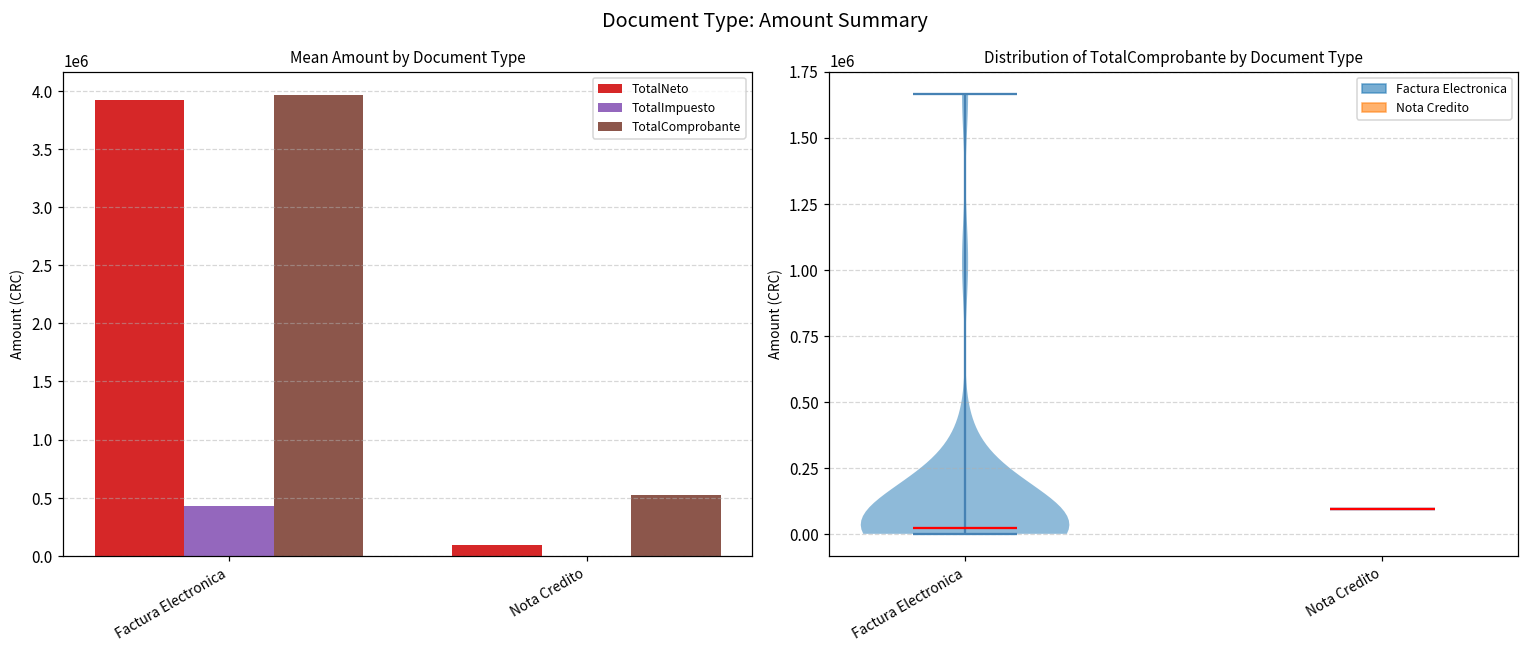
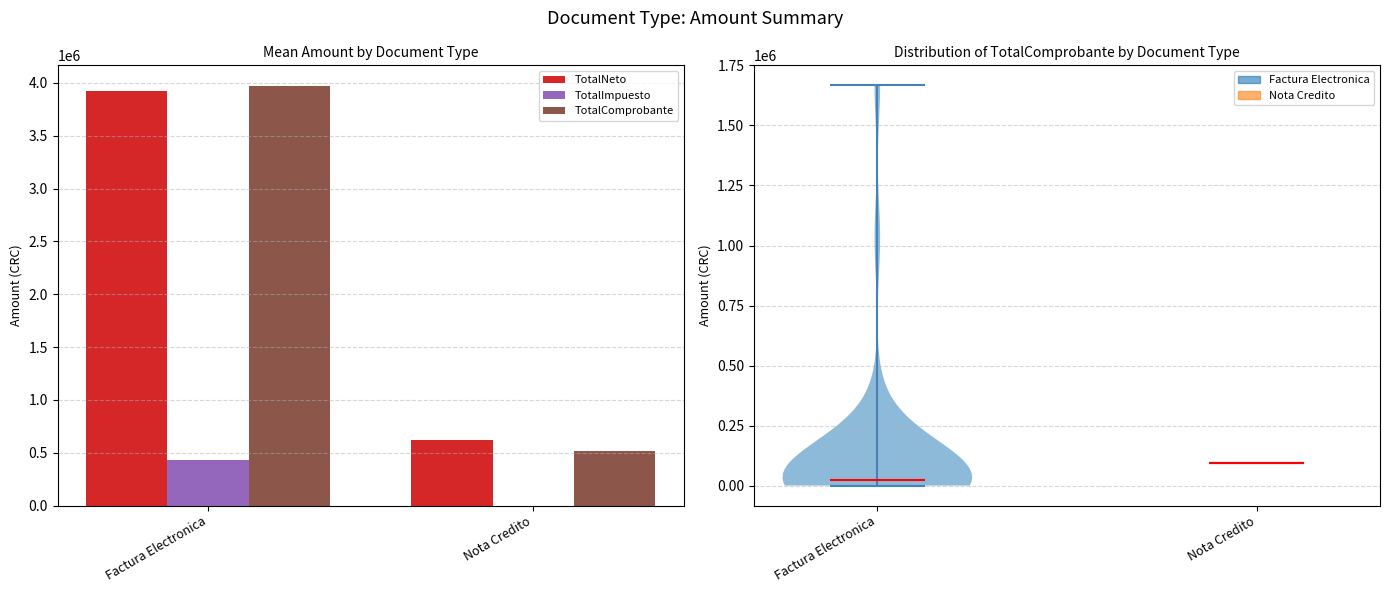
  {
    "TotalNeto": {
      "Factura Electronica": 3920000,
-     "Nota Credito": 90000
+     "Nota Credito": 620000
    },
    "TotalImpuesto": {
      "Factura Electronica": 430000,
      "Nota Credito": 0
    },
    "TotalComprobante": {
      "Factura Electronica": 3970000,
      "Nota Credito": 520000
    }
  }
